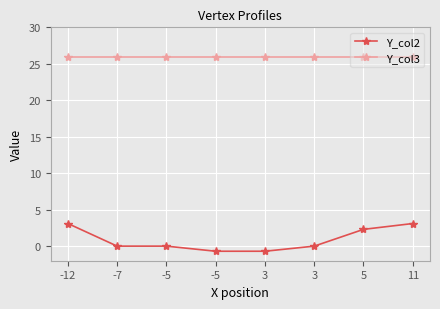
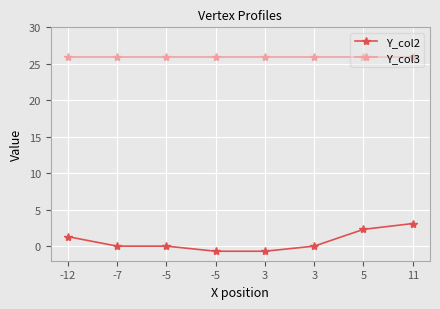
  {
    "Y_col2": {
-     "-12": 3,
+     "-12": 1,
      "-7": 0,
      "5": 2,
      "11": 3
    },
    "Y_col3": {
      "-12": 26,
      "-7": 26
    }
  }
